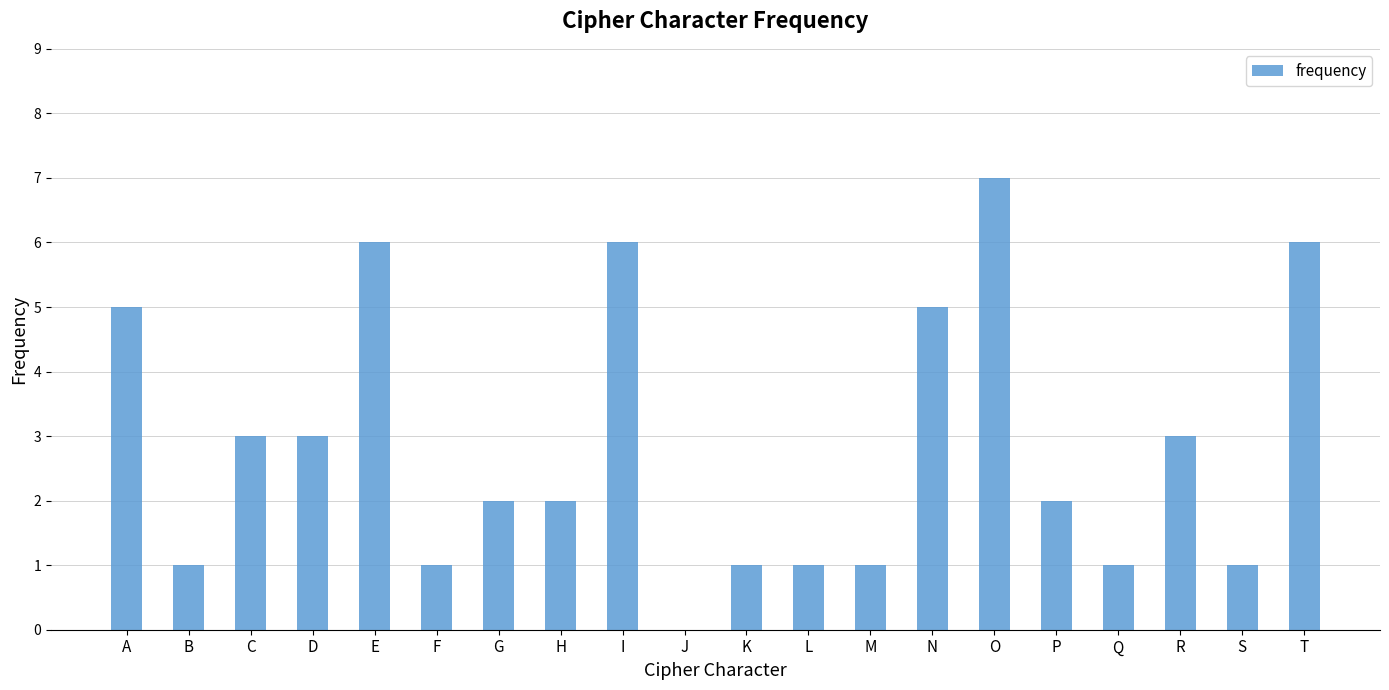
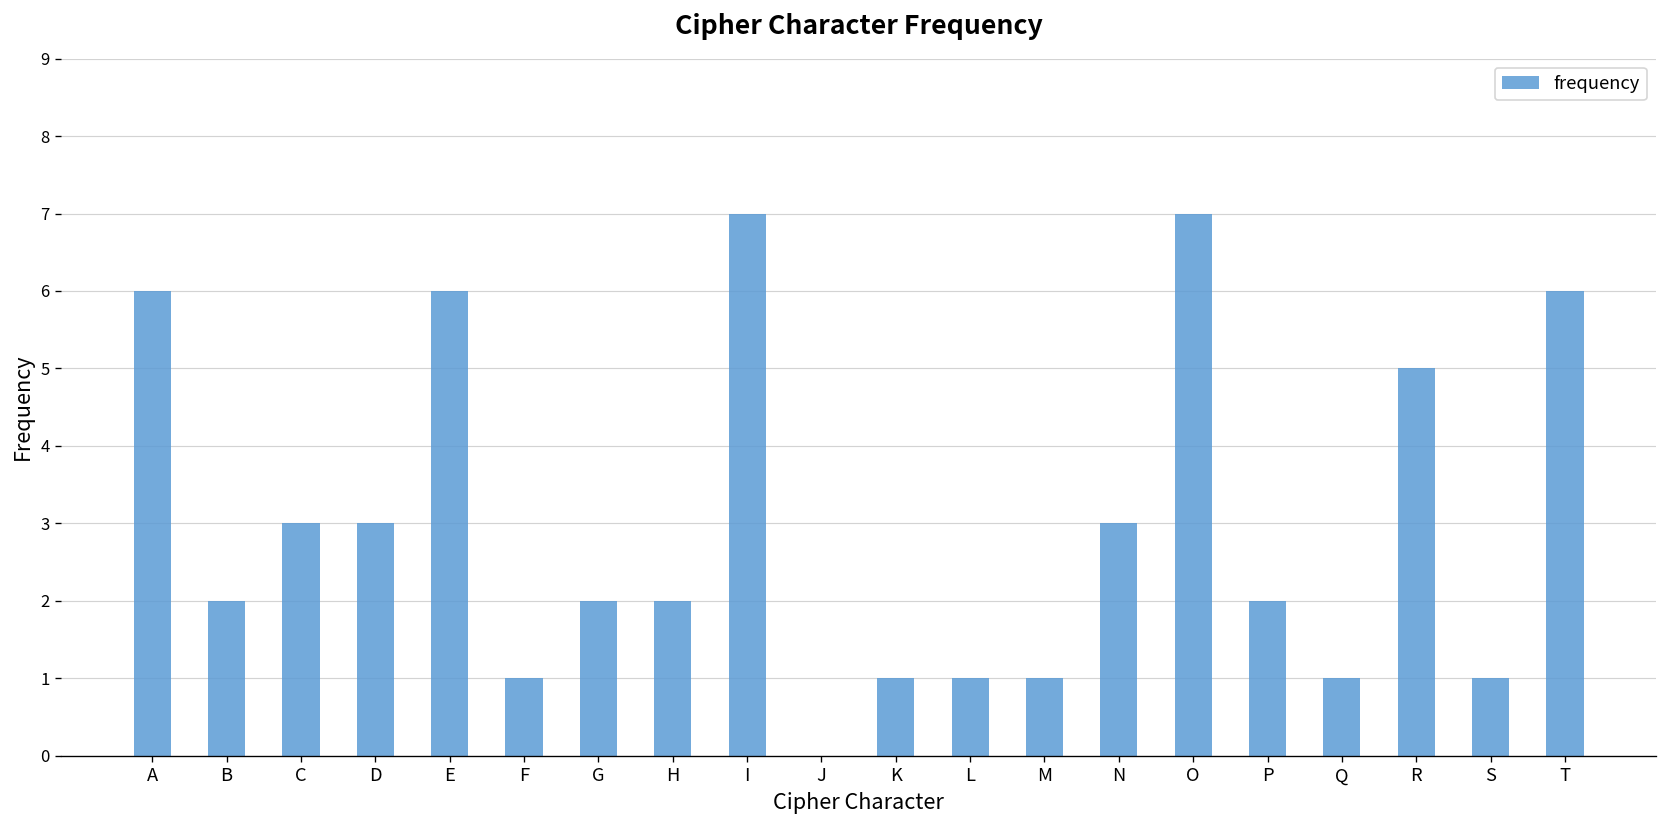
  {
-   "A": 5,
-   "B": 1,
+   "A": 6,
+   "B": 2,
    "C": 3,
    "D": 3,
    "E": 6,
    "F": 1,
    "G": 2,
    "H": 2,
-   "I": 6,
+   "I": 7,
    "J": 0,
    "K": 1,
    "L": 1,
    "M": 1,
-   "N": 5,
+   "N": 3,
    "O": 7,
    "P": 2,
    "Q": 1,
-   "R": 3,
+   "R": 5,
    "S": 1,
    "T": 6
  }
